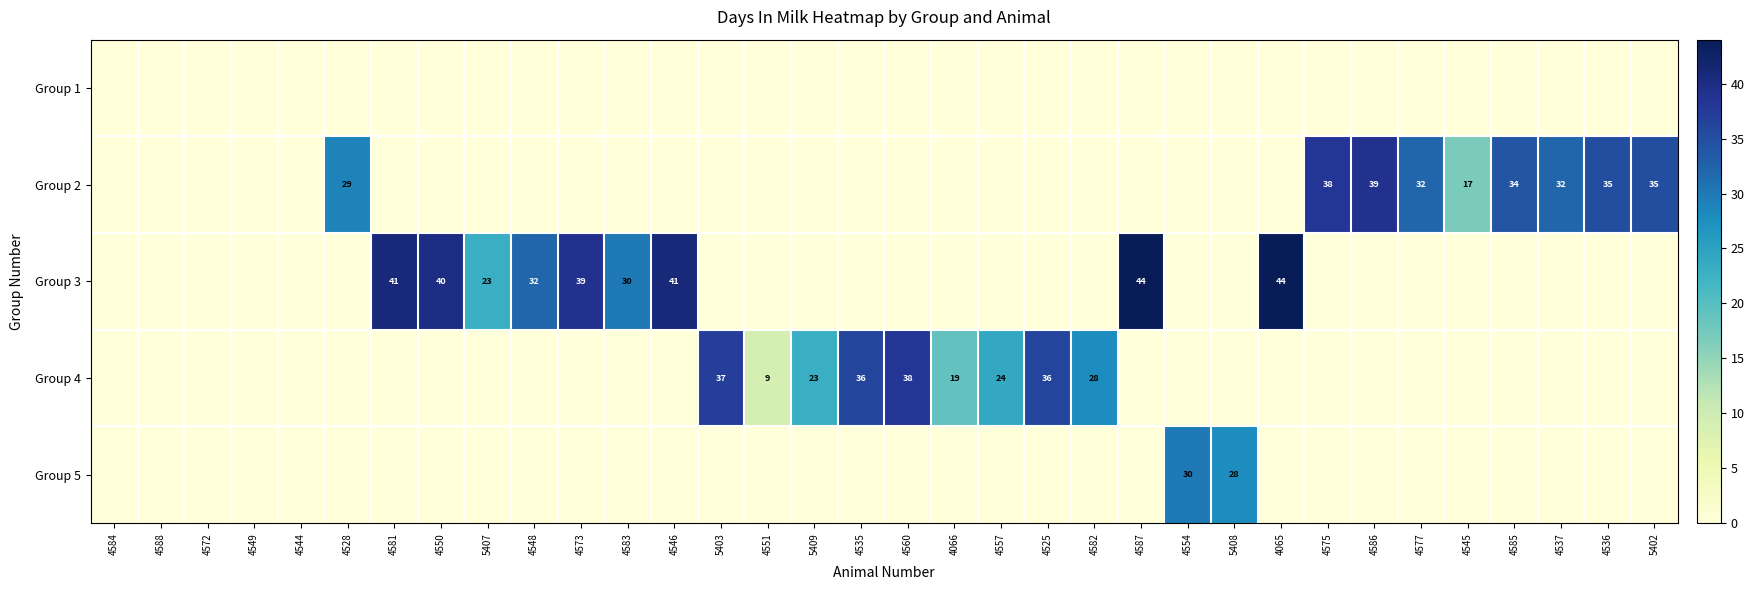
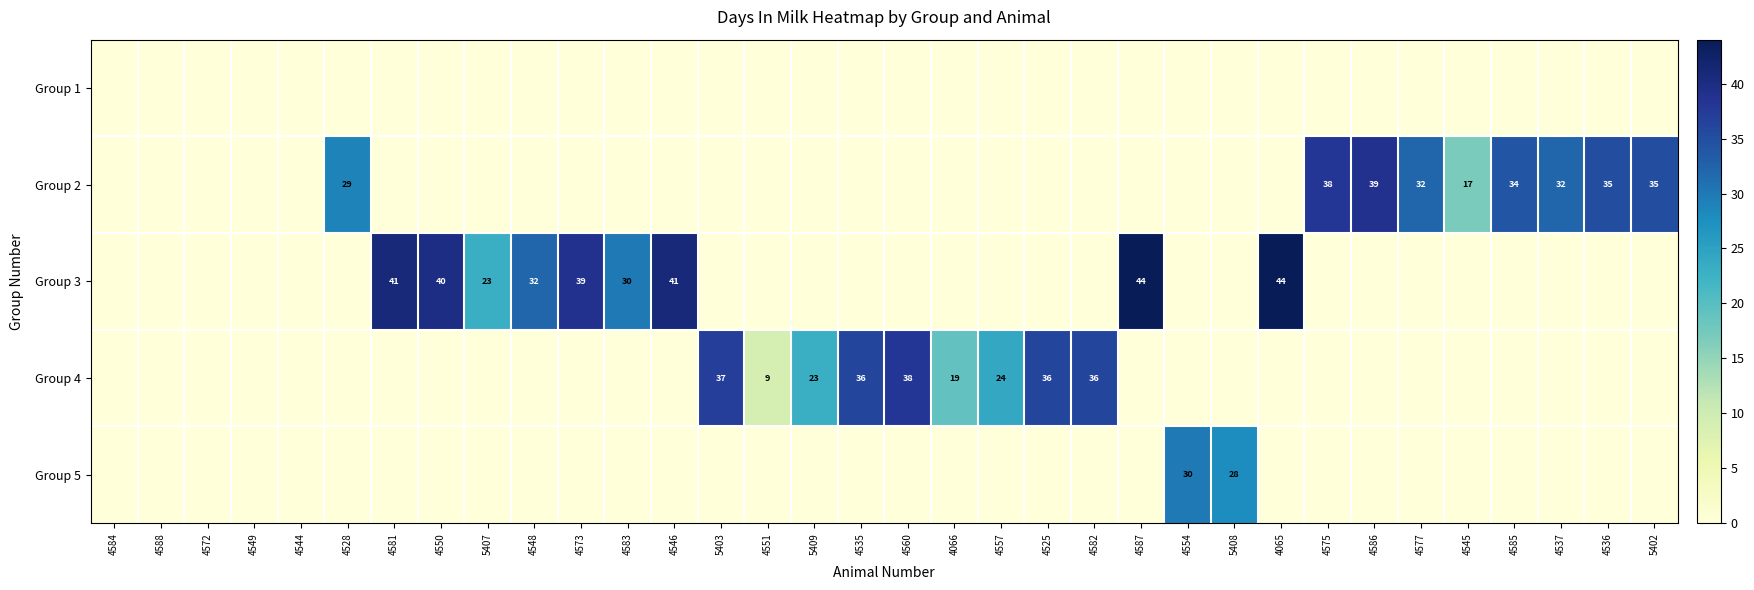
  {
    "Group 2": {
      "4528": 29,
      "4575": 38,
      "4586": 39,
      "4577": 32,
      "4545": 17,
      "4585": 34,
      "4537": 32,
      "4536": 35,
      "5402": 35
    },
    "Group 3": {
      "4581": 41,
      "4550": 40,
      "5407": 23,
      "4548": 32,
      "4573": 39,
      "4583": 30,
      "4546": 41,
      "4587": 44,
      "4065": 44
    },
    "Group 4": {
      "5403": 37,
      "4551": 9,
      "5409": 23,
      "4535": 36,
      "4560": 38,
      "4066": 19,
      "4557": 24,
      "4525": 36,
-     "4582": 28
+     "4582": 36
    },
    "Group 5": {
      "4554": 30,
      "5408": 28
    }
  }
